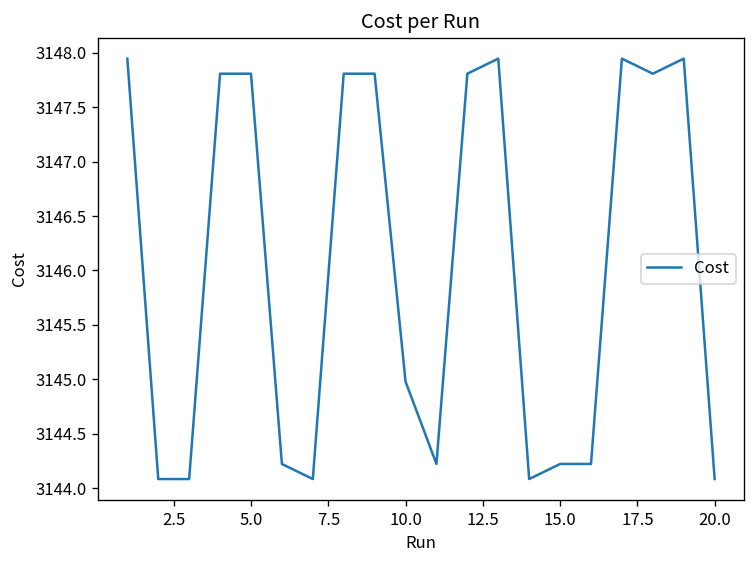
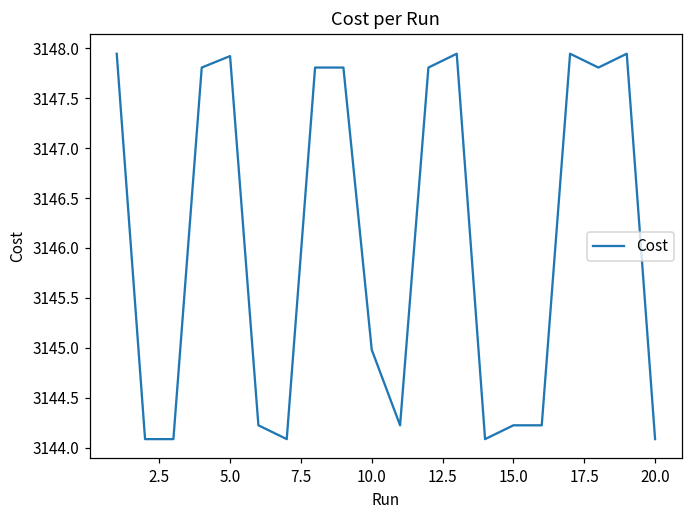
  {
-   "5.0": 3147.8,
+   "5.0": 3147.9,
    "10.0": 3145.0,
    "15.0": 3144.2,
    "20.0": 3144.1
  }
